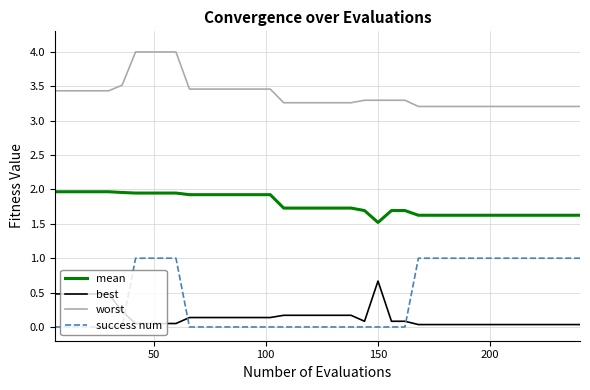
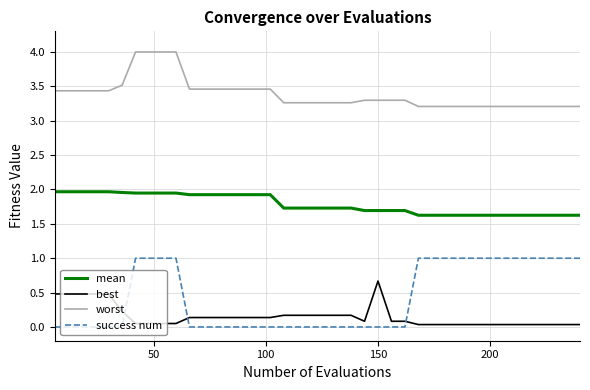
  {
    "mean": {
-     "150": 1.5
+     "150": 1.7
    },
    "best": {
      "150": 0.7
    },
    "worst": {
      "150": 3.3
    },
    "success num": {
      "150": 0.0
    }
  }
